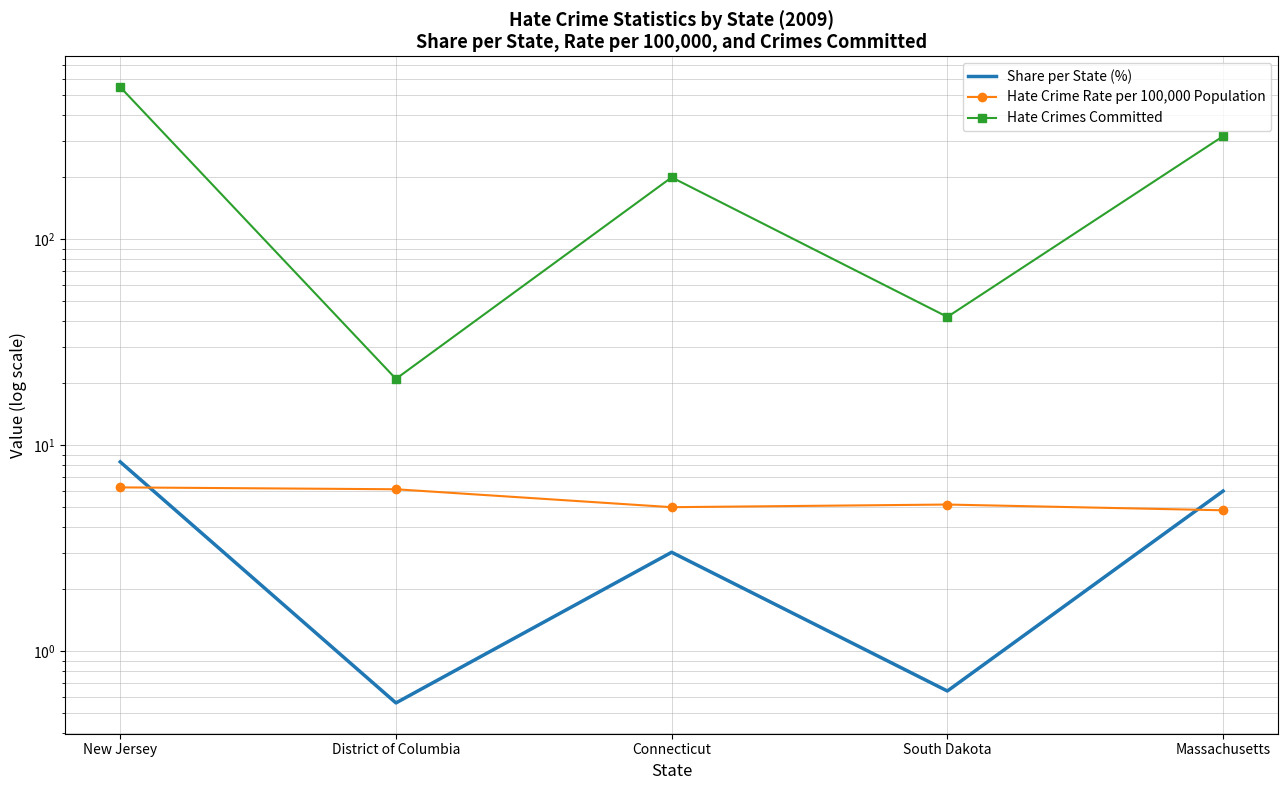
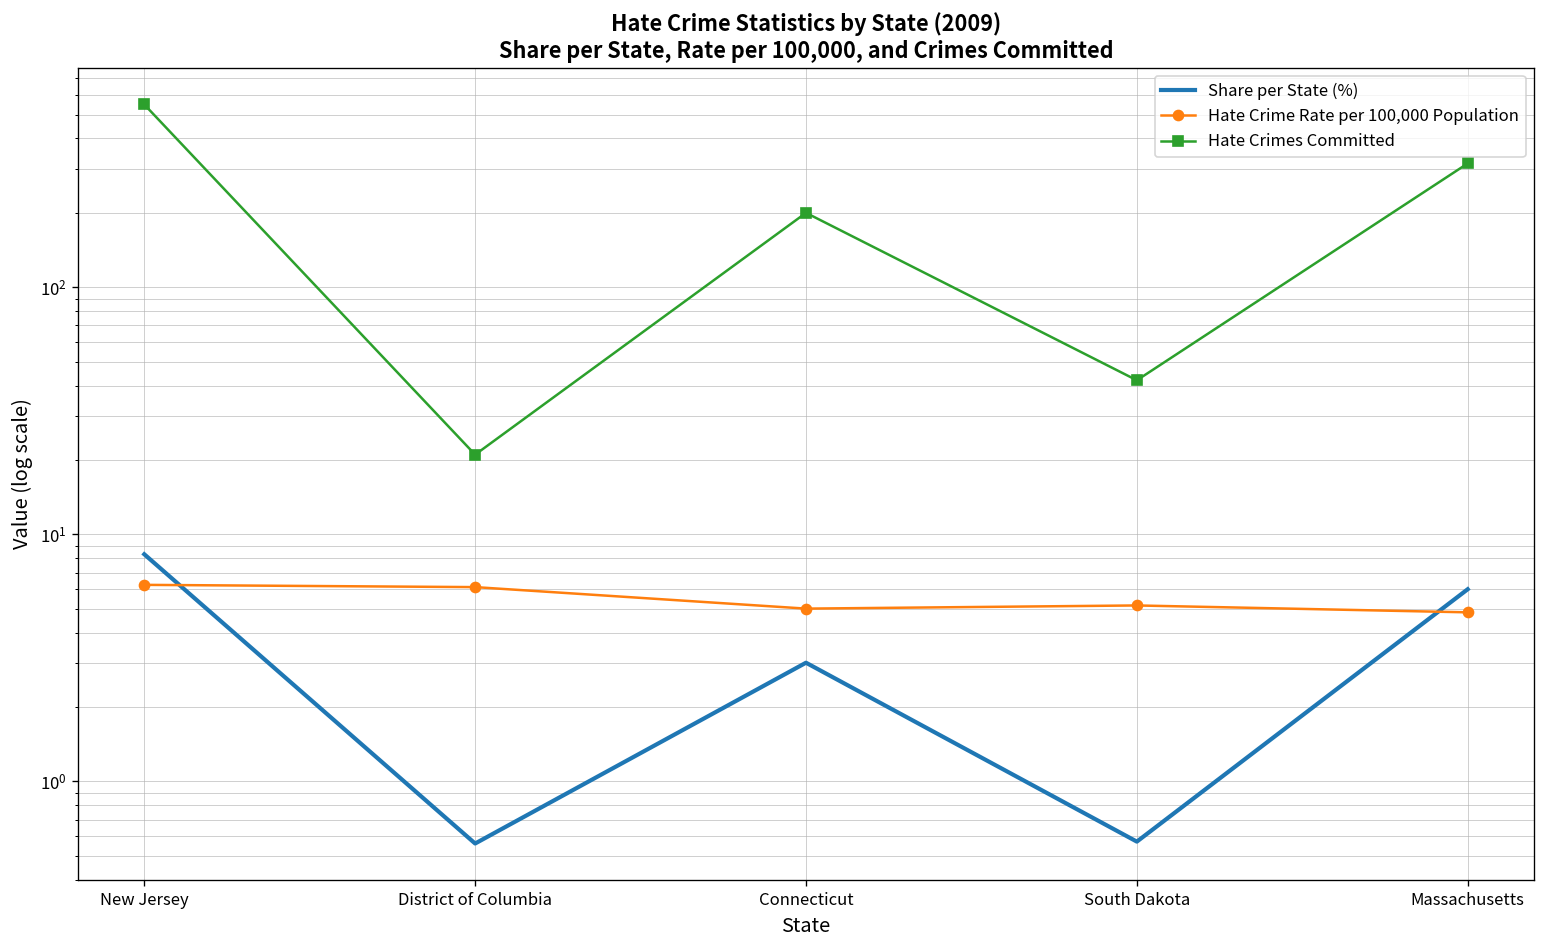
  {
    "Share per State (%)": {
      "New Jersey": 8.3,
      "District of Columbia": 0.56,
      "Connecticut": 3.0,
-     "South Dakota": 0.64,
+     "South Dakota": 0.57,
      "Massachusetts": 6.0
    },
    "Hate Crime Rate per 100,000 Population": {
      "New Jersey": 6.2,
      "District of Columbia": 6.1,
      "Connecticut": 5.0,
      "South Dakota": 5.2,
      "Massachusetts": 4.8
    },
    "Hate Crimes Committed": {
      "New Jersey": 550,
      "District of Columbia": 21,
      "Connecticut": 200,
      "South Dakota": 42,
      "Massachusetts": 320
    }
  }
